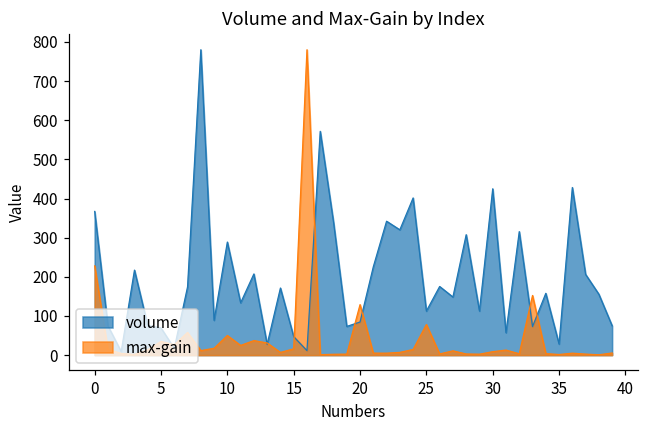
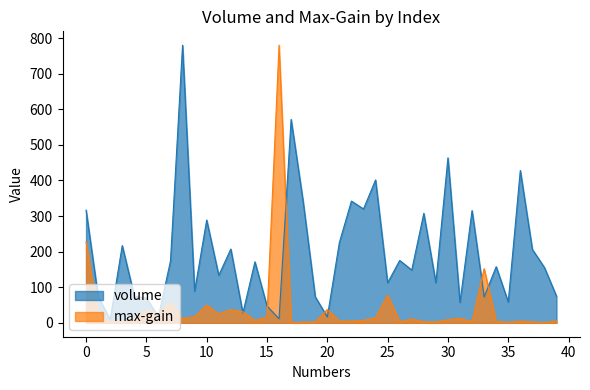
  {
    "volume": {
-     "0": 370,
+     "0": 320,
      "10": 290,
      "15": 50,
-     "20": 80,
+     "20": 20,
      "25": 110,
-     "30": 420,
-     "35": 30
+     "30": 460,
+     "35": 60
    },
    "max-gain": {
      "0": 230,
      "10": 50,
      "15": 20,
-     "20": 130,
+     "20": 40,
      "25": 80,
      "30": 10,
      "35": 0
    }
  }
